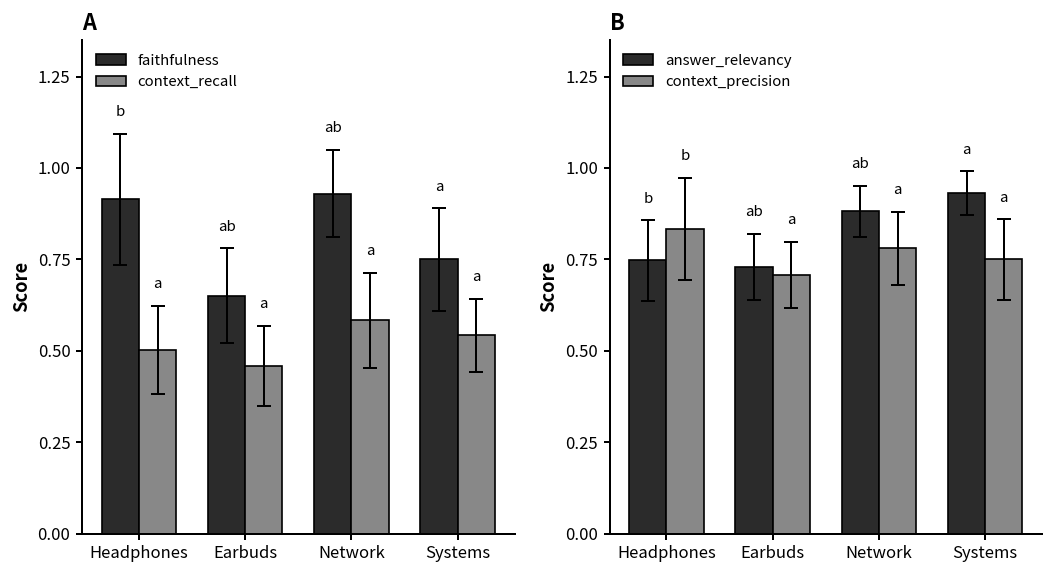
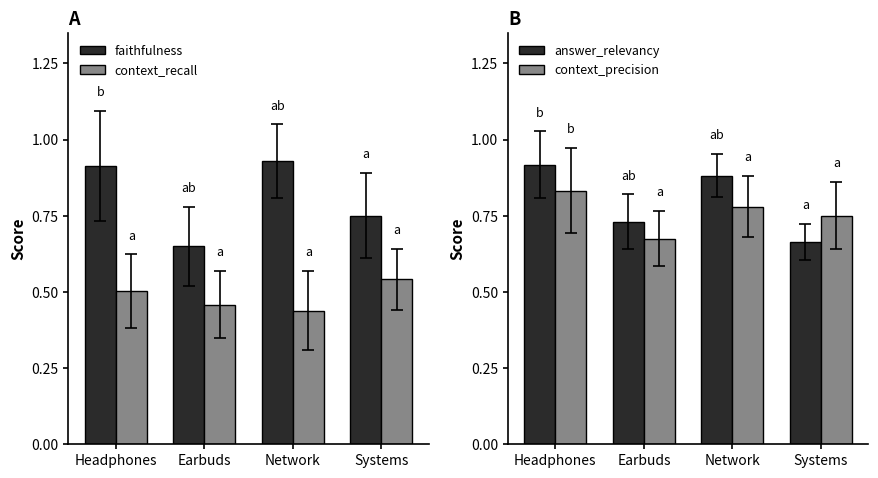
  {
    "A": {
      "faithfulness": {
        "Headphones": 0.91,
        "Earbuds": 0.65,
        "Network": 0.93,
        "Systems": 0.75
      },
      "context_recall": {
        "Headphones": 0.50,
        "Earbuds": 0.46,
-       "Network": 0.58,
+       "Network": 0.44,
        "Systems": 0.54
      }
    },
    "B": {
      "answer_relevancy": {
-       "Headphones": 0.75,
+       "Headphones": 0.92,
        "Earbuds": 0.73,
        "Network": 0.88,
-       "Systems": 0.93
+       "Systems": 0.66
      },
      "context_precision": {
        "Headphones": 0.83,
-       "Earbuds": 0.71,
+       "Earbuds": 0.68,
        "Network": 0.78,
        "Systems": 0.75
      }
    }
  }
